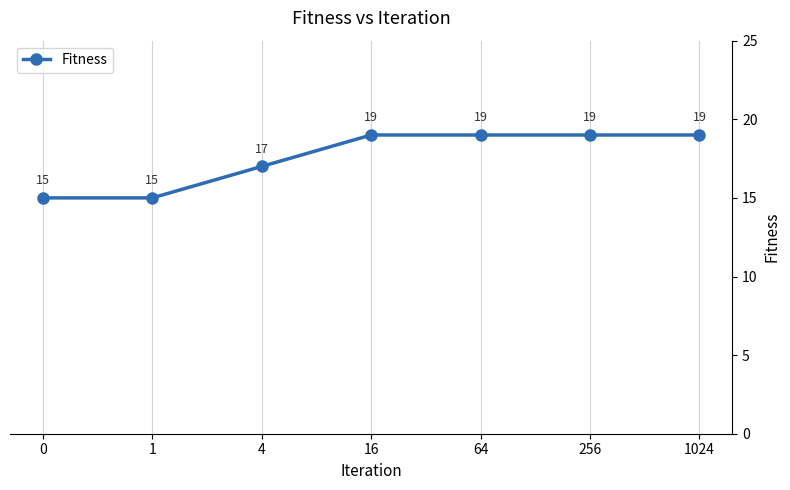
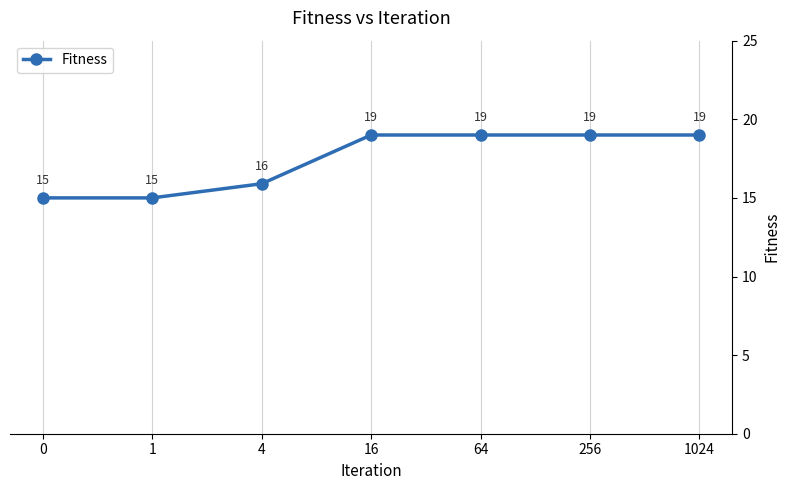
  {
    "0": 15,
    "1": 15,
-   "4": 17,
+   "4": 16,
    "16": 19,
    "64": 19,
    "256": 19,
    "1024": 19
  }
